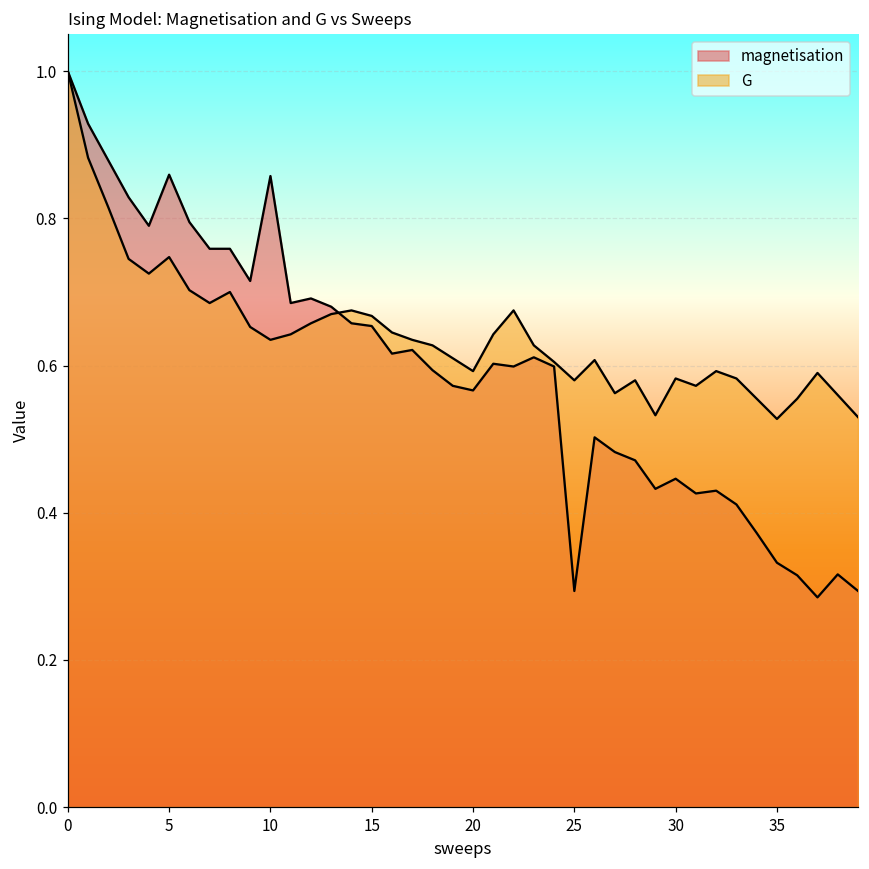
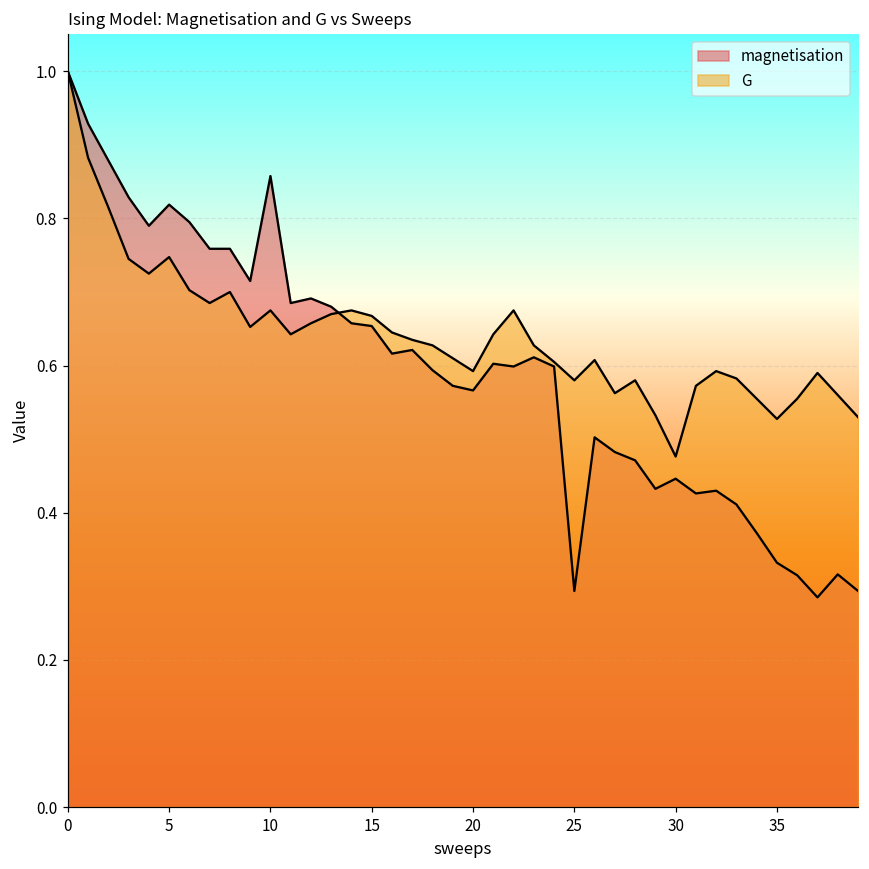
  {
    "magnetisation": {
-     "5": 0.86,
+     "5": 0.82,
      "10": 0.86,
      "15": 0.65,
      "20": 0.57,
      "25": 0.29,
      "30": 0.45,
      "35": 0.33
    },
    "G": {
      "5": 0.75,
-     "10": 0.64,
+     "10": 0.68,
      "15": 0.67,
      "20": 0.59,
      "25": 0.58,
-     "30": 0.58,
+     "30": 0.48,
      "35": 0.53
    }
  }
